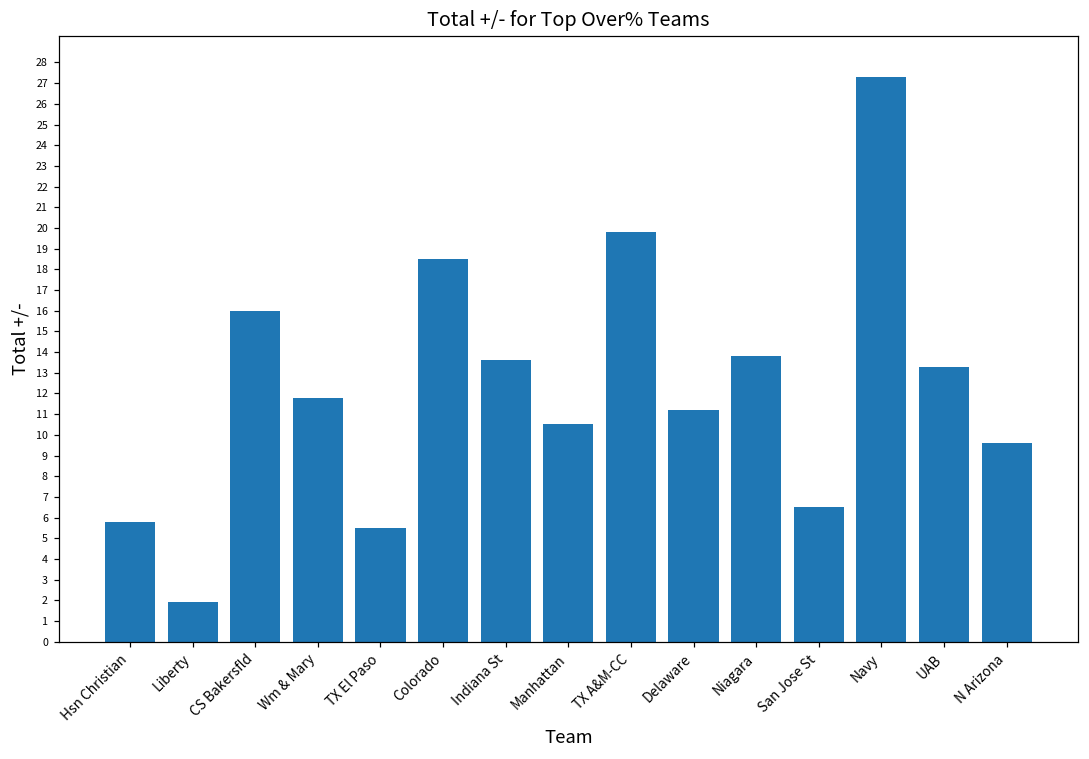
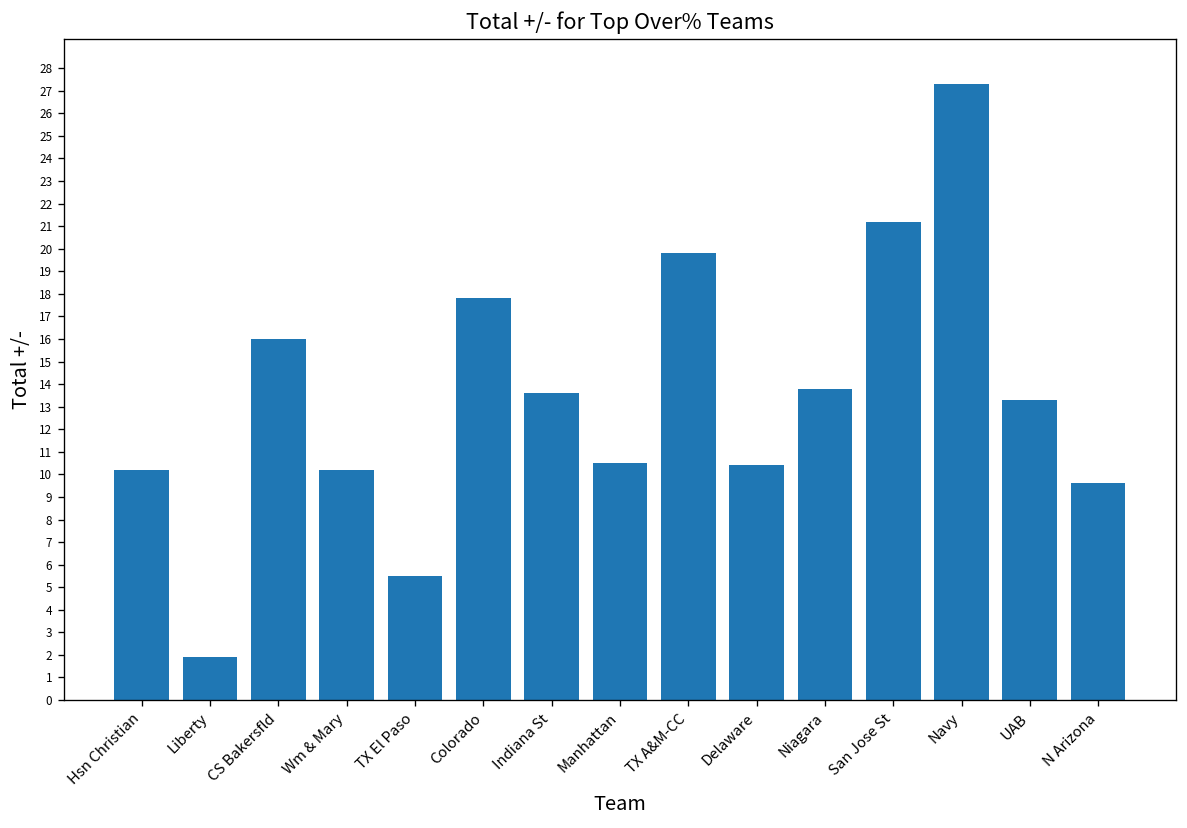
  {
-   "Hsn Christian": 5.8,
+   "Hsn Christian": 10.2,
    "Liberty": 1.9,
    "CS Bakersfld": 16.0,
-   "Wm & Mary": 11.8,
+   "Wm & Mary": 10.2,
    "TX El Paso": 5.5,
-   "Colorado": 18.5,
+   "Colorado": 17.8,
    "Indiana St": 13.6,
    "Manhattan": 10.5,
    "TX A&M-CC": 19.8,
-   "Delaware": 11.2,
+   "Delaware": 10.4,
    "Niagara": 13.8,
-   "San Jose St": 6.5,
+   "San Jose St": 21.2,
    "Navy": 27.3,
    "UAB": 13.3,
    "N Arizona": 9.6
  }
